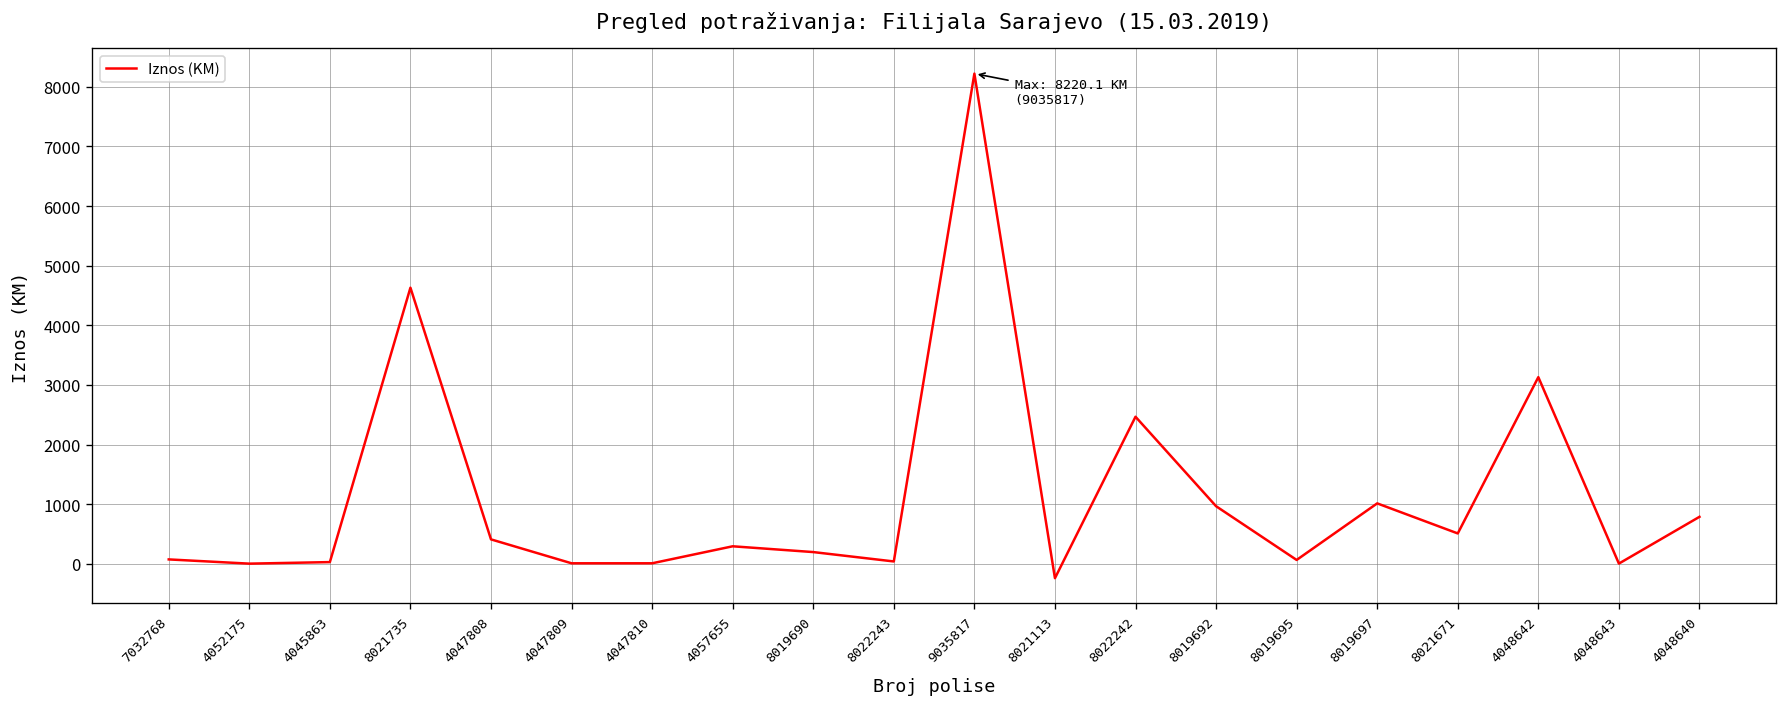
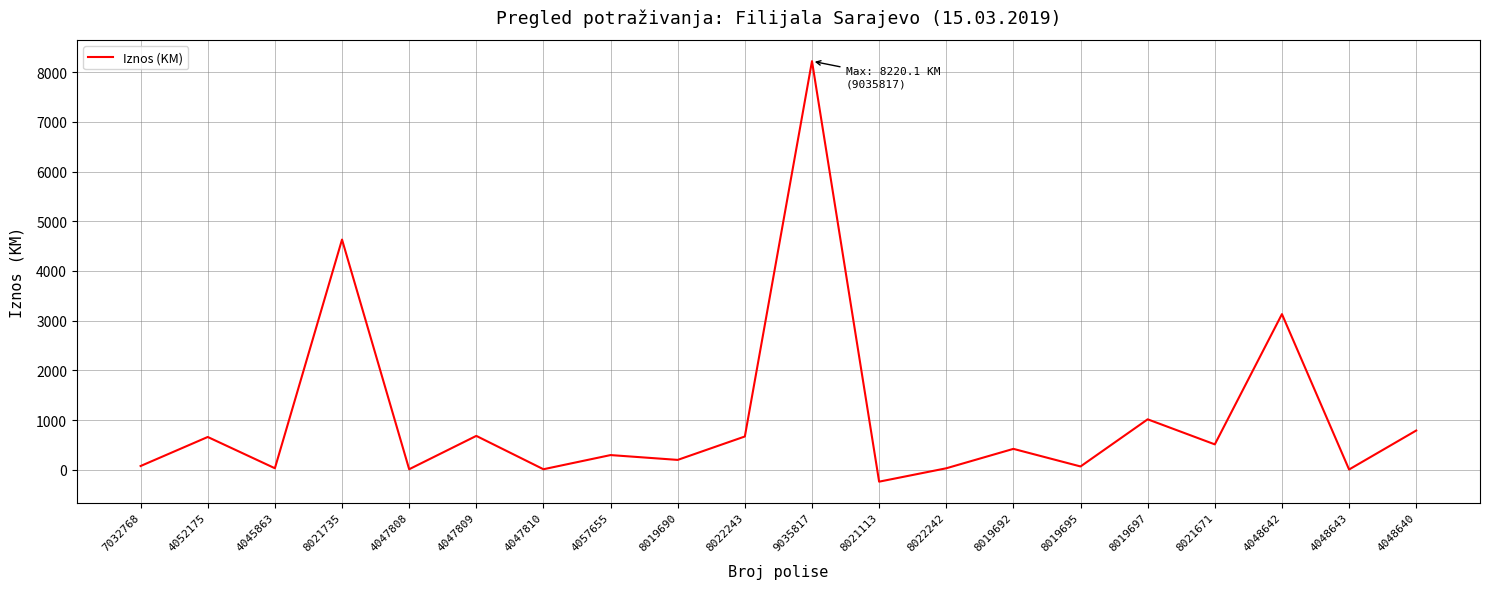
  {
    "7032768": 100,
-   "4052175": 0,
+   "4052175": 700,
    "4045863": 0,
    "8021735": 4600,
-   "4047808": 400,
-   "4047809": 0,
+   "4047808": 0,
+   "4047809": 700,
    "4047810": 0,
    "4057655": 300,
    "8019690": 200,
-   "8022243": 0,
+   "8022243": 700,
    "8021113": -200,
-   "8022242": 2500,
-   "8019692": 1000,
+   "8022242": 0,
+   "8019692": 400,
    "8019695": 100,
    "8019697": 1000,
    "8021671": 500,
    "4048642": 3100,
    "4048643": 0,
    "4048640": 800
  }
